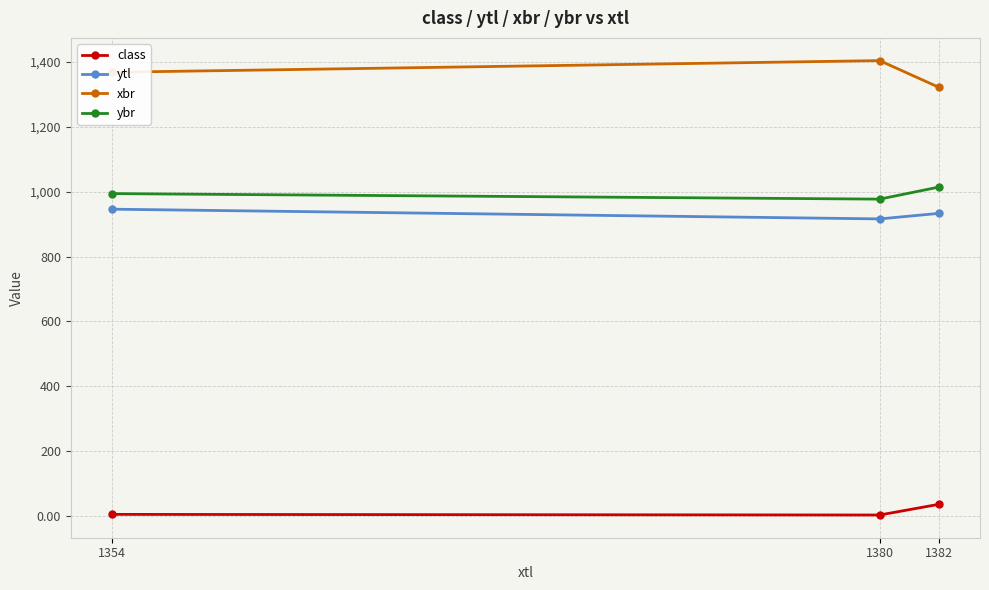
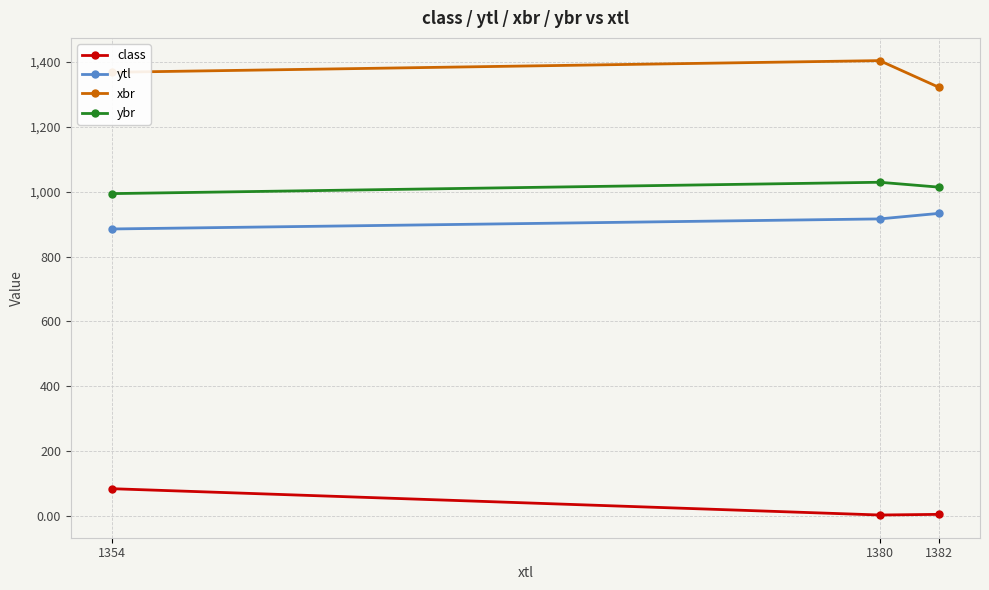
  {
    "class": {
-     "1354": "10",
+     "1354": "80",
      "1380": "0",
-     "1382": "40"
+     "1382": "10"
    },
    "ytl": {
-     "1354": "950",
+     "1354": "890",
      "1380": "920",
      "1382": "930"
    },
    "xbr": {
      "1380": "1,400",
      "1382": "1,320"
    },
    "ybr": {
      "1354": "990",
-     "1380": "980",
+     "1380": "1,030",
      "1382": "1,010"
    }
  }
